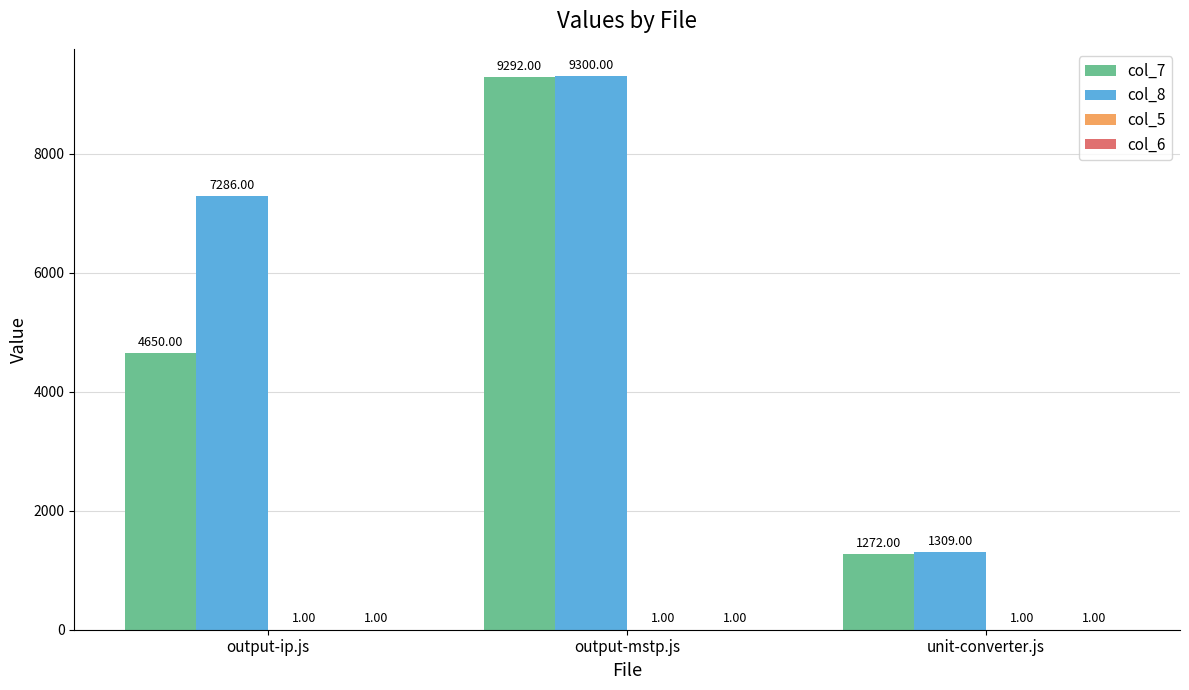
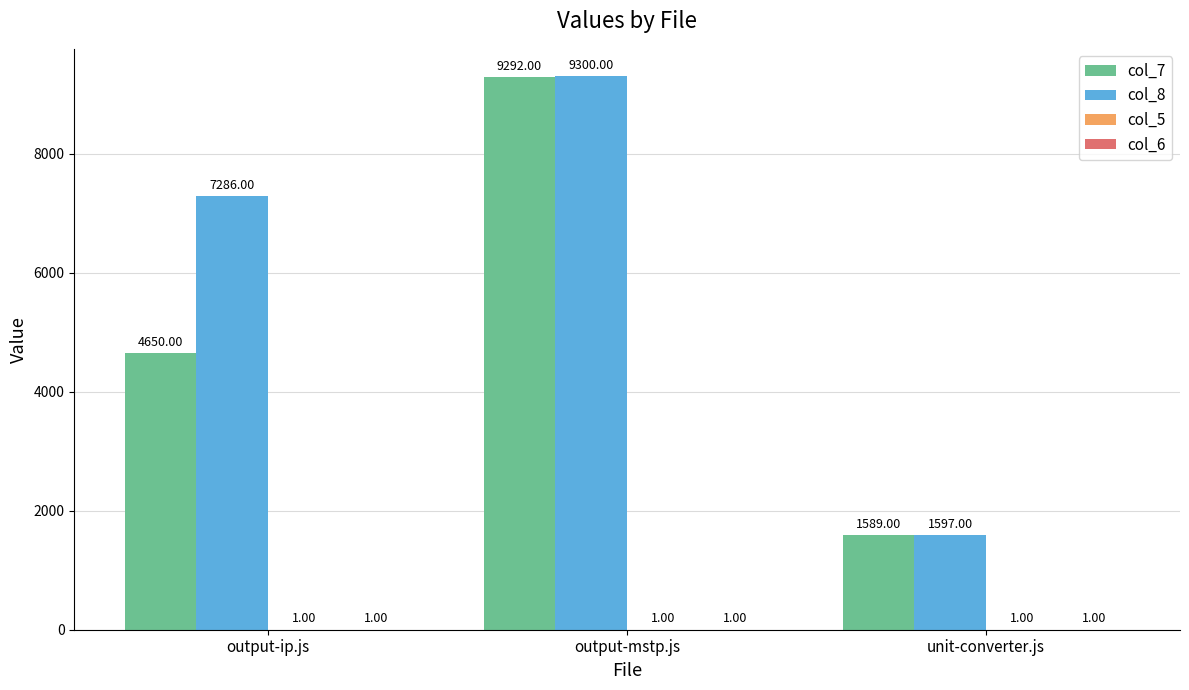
  {
    "col_7": {
      "output-ip.js": 4650.00,
      "output-mstp.js": 9292.00,
-     "unit-converter.js": 1272.00
+     "unit-converter.js": 1589.00
    },
    "col_8": {
      "output-ip.js": 7286.00,
      "output-mstp.js": 9300.00,
-     "unit-converter.js": 1309.00
+     "unit-converter.js": 1597.00
    }
  }
